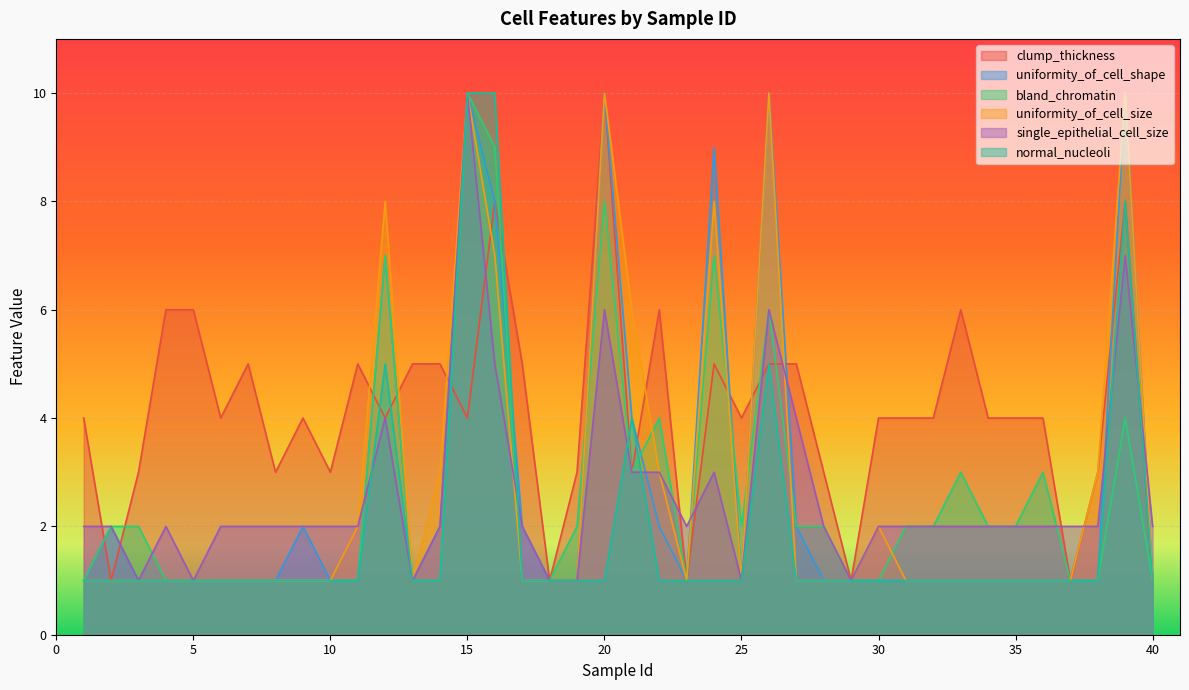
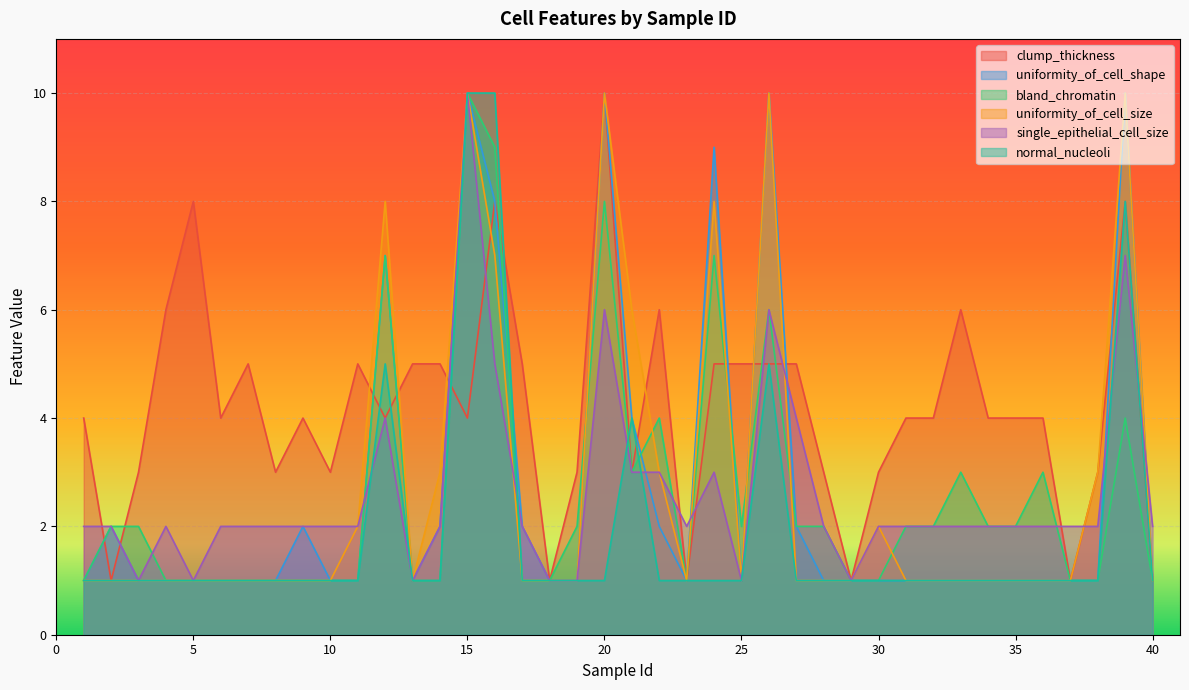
  {
    "clump_thickness": {
-     "5": 6,
+     "5": 8,
      "10": 3,
      "15": 4,
-     "25": 4,
-     "30": 4,
+     "25": 5,
+     "30": 3,
      "35": 4
    },
    "single_epithelial_cell_size": {
      "10": 2,
      "20": 6,
      "40": 2
    }
  }
